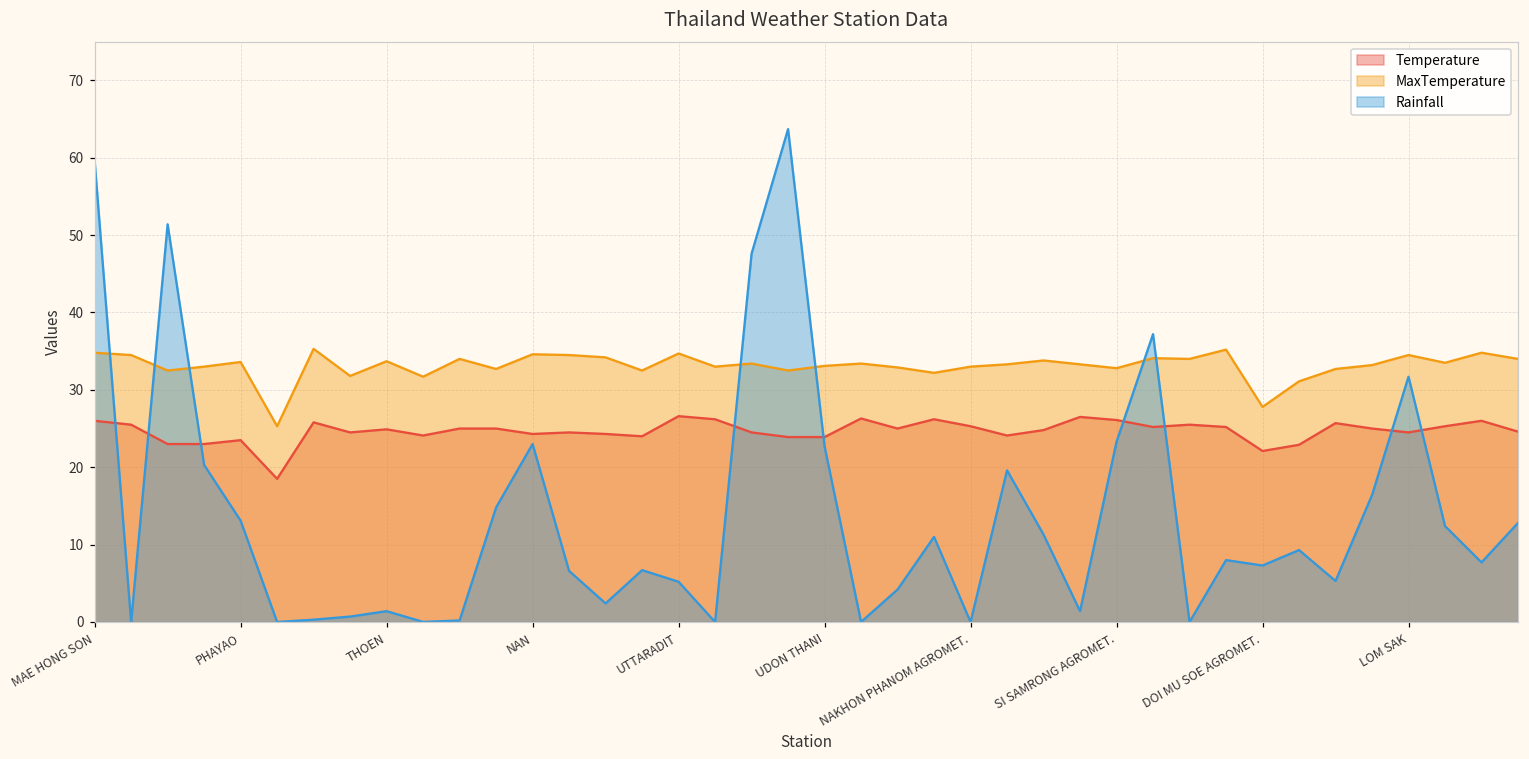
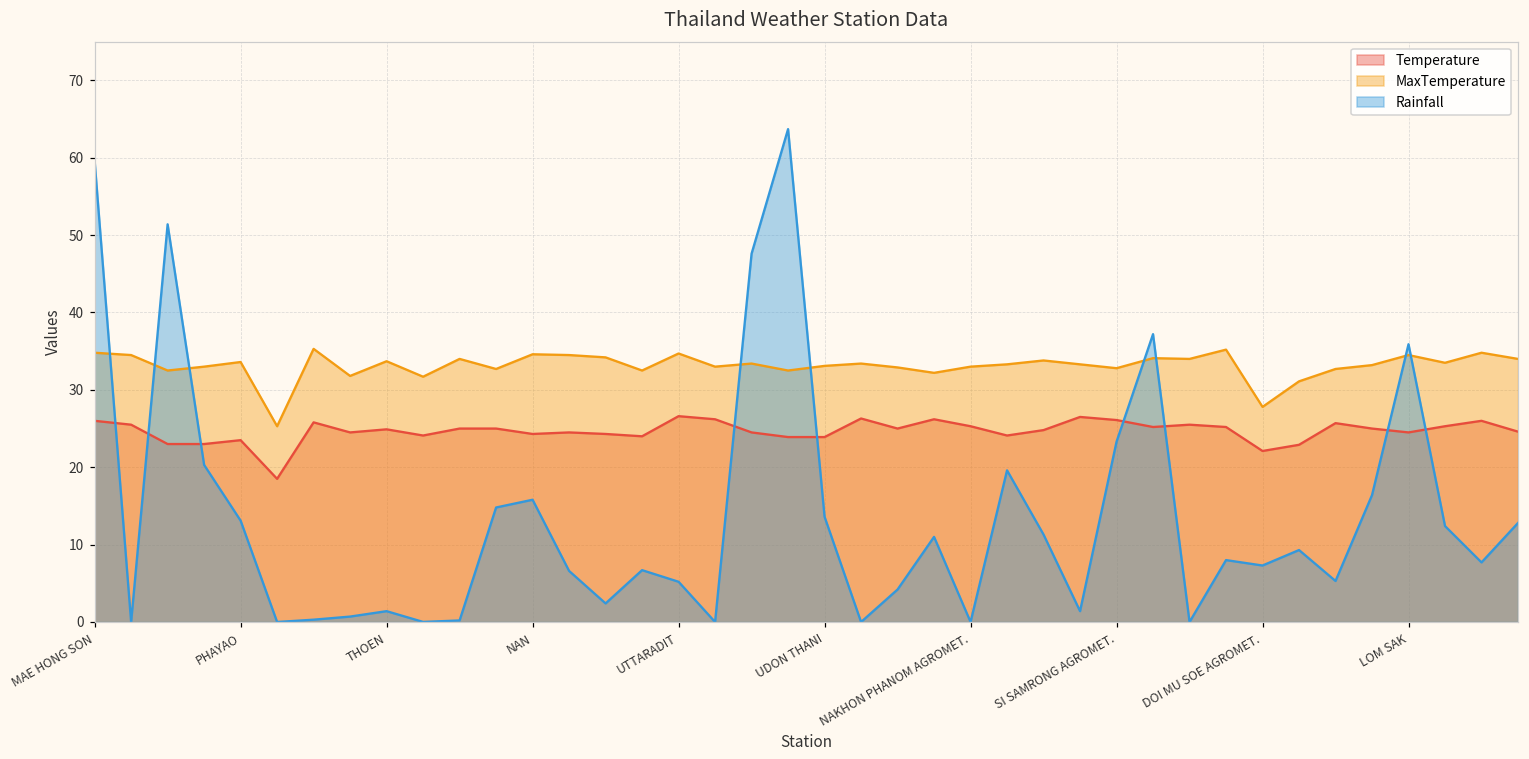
  {
    "Rainfall": {
      "MAE HONG SON": 60,
      "PHAYAO": 13,
      "THOEN": 1,
-     "NAN": 23,
+     "NAN": 16,
      "UTTARADIT": 5,
-     "UDON THANI": 23,
+     "UDON THANI": 14,
      "NAKHON PHANOM AGROMET.": 0,
      "SI SAMRONG AGROMET.": 23,
      "DOI MU SOE AGROMET.": 7,
-     "LOM SAK": 32
+     "LOM SAK": 36
    }
  }
